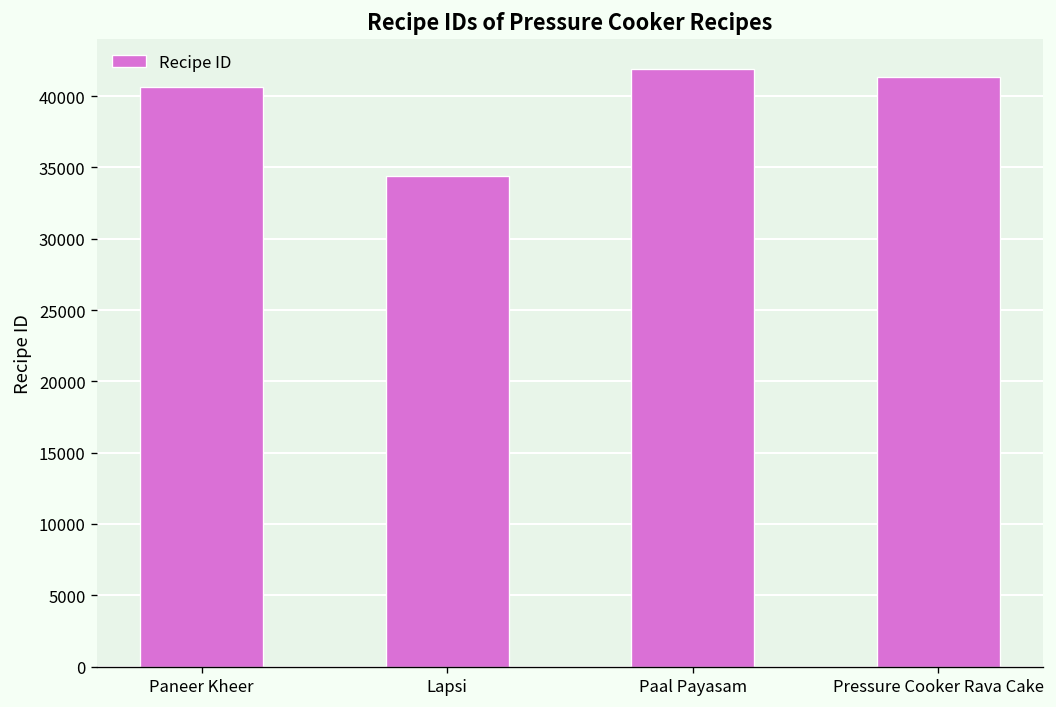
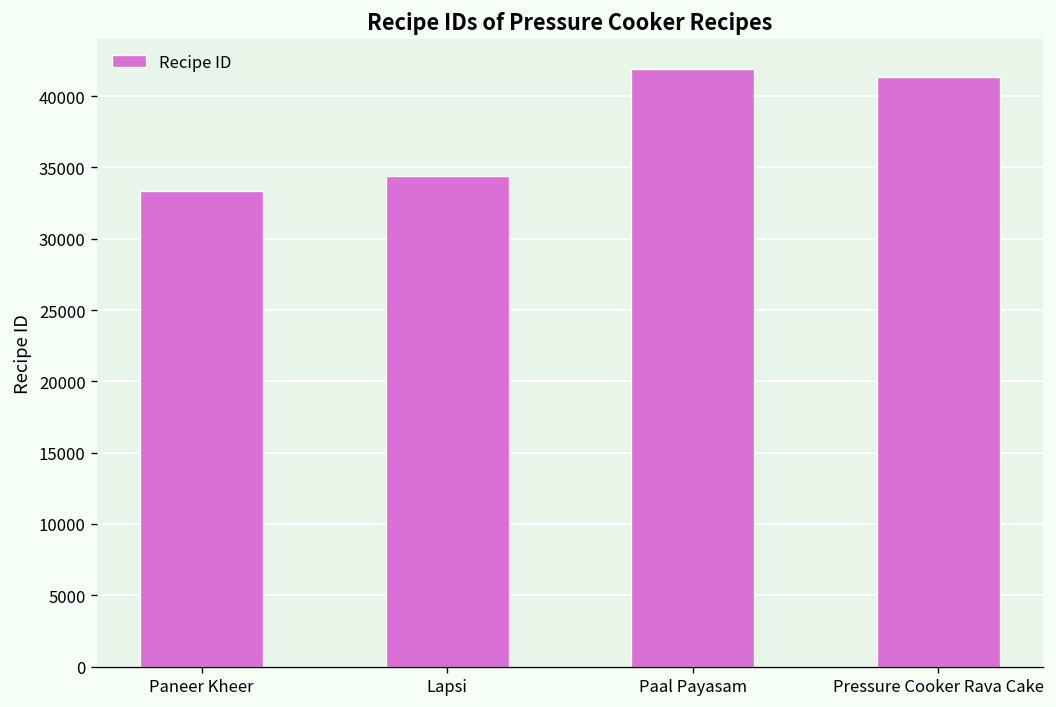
  {
-   "Paneer Kheer": 40700,
+   "Paneer Kheer": 33400,
    "Lapsi": 34400,
    "Paal Payasam": 41900,
    "Pressure Cooker Rava Cake": 41300
  }
